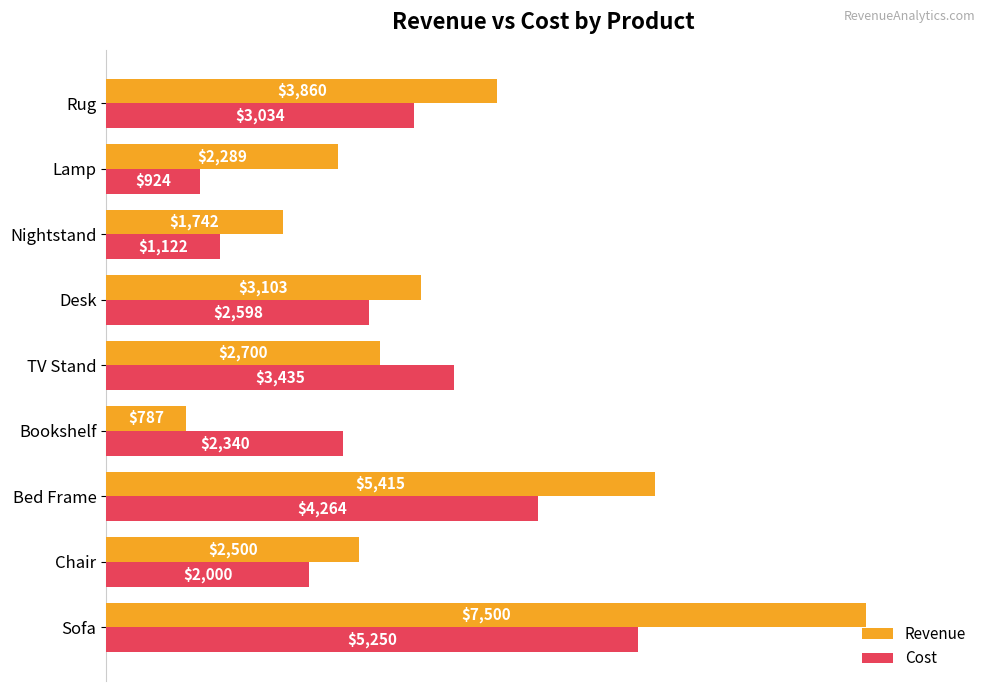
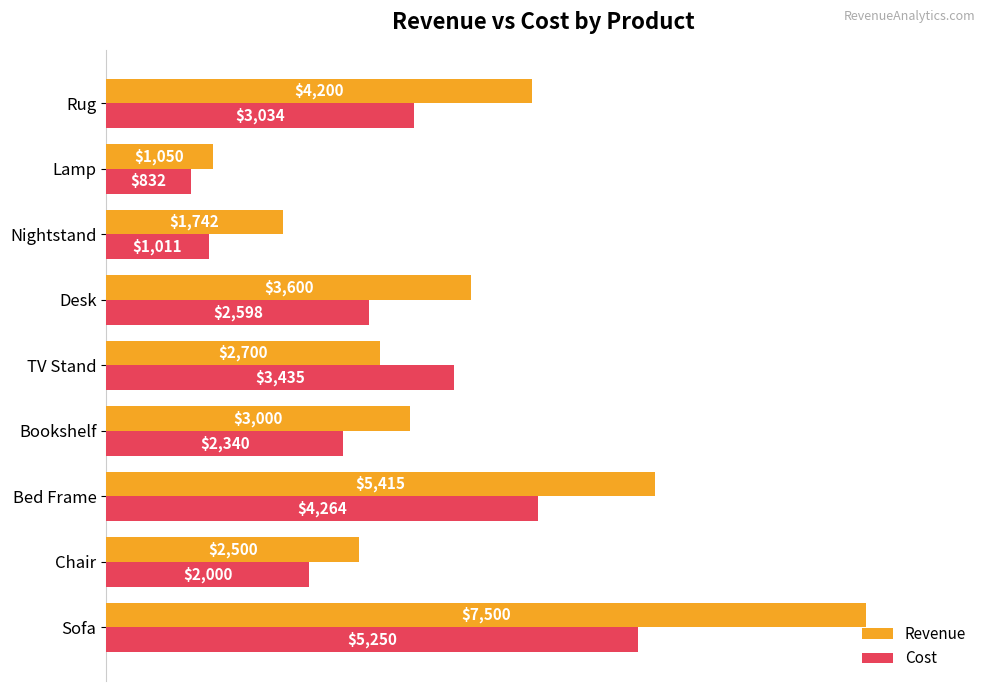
  {
    "Revenue": {
-     "Rug": "$3,860",
-     "Lamp": "$2,289",
+     "Rug": "$4,200",
+     "Lamp": "$1,050",
      "Nightstand": "$1,742",
-     "Desk": "$3,103",
+     "Desk": "$3,600",
      "TV Stand": "$2,700",
-     "Bookshelf": "$787",
+     "Bookshelf": "$3,000",
      "Bed Frame": "$5,415",
      "Chair": "$2,500",
      "Sofa": "$7,500"
    },
    "Cost": {
      "Rug": "$3,034",
-     "Lamp": "$924",
-     "Nightstand": "$1,122",
+     "Lamp": "$832",
+     "Nightstand": "$1,011",
      "Desk": "$2,598",
      "TV Stand": "$3,435",
      "Bookshelf": "$2,340",
      "Bed Frame": "$4,264",
      "Chair": "$2,000",
      "Sofa": "$5,250"
    }
  }
